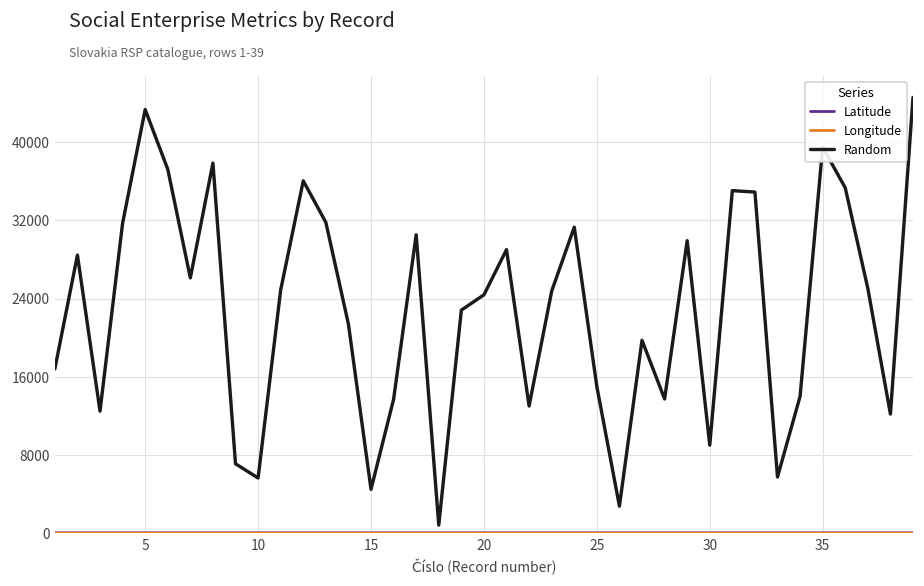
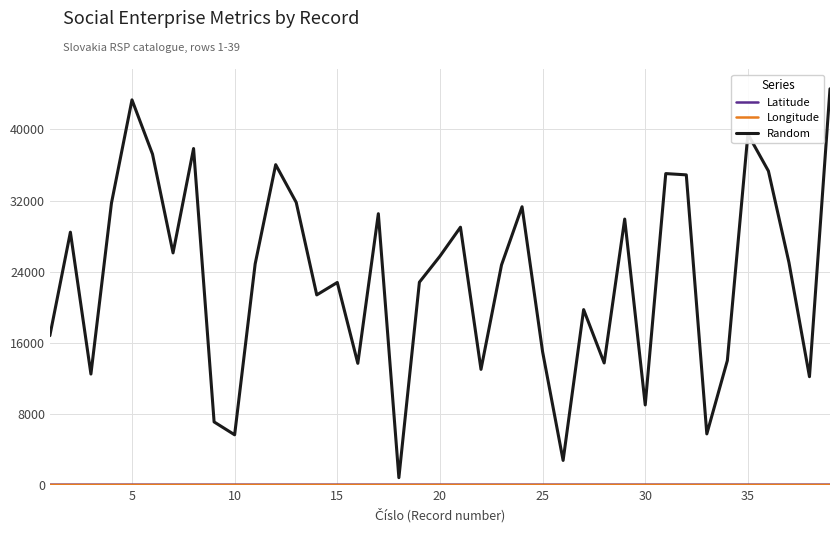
  {
    "Longitude": {
      "5": 0,
      "10": 0,
      "15": 0,
      "20": 0,
      "25": 0,
      "30": 0,
      "35": 0
    },
    "Random": {
      "5": 43000,
      "10": 6000,
-     "15": 5000,
-     "20": 24000,
+     "15": 23000,
+     "20": 26000,
      "25": 15000,
      "30": 9000
    }
  }
